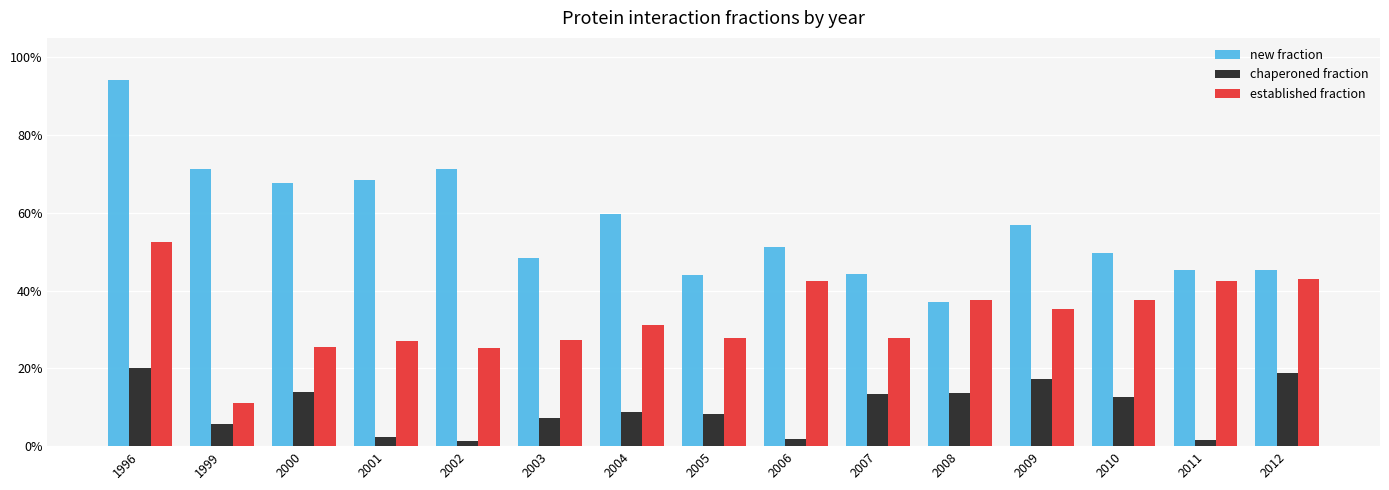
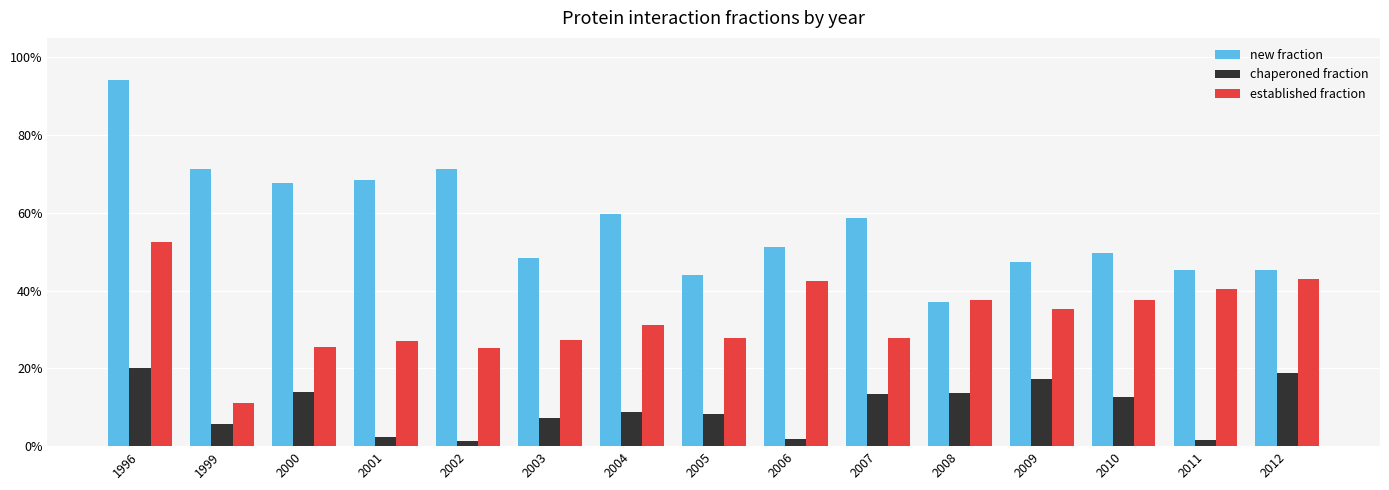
  {
    "new fraction": {
      "1996": "94%",
      "1999": "71%",
      "2000": "68%",
      "2001": "69%",
      "2002": "71%",
      "2003": "49%",
      "2004": "60%",
      "2005": "44%",
      "2006": "51%",
-     "2007": "44%",
+     "2007": "59%",
      "2008": "37%",
-     "2009": "57%",
+     "2009": "47%",
      "2010": "50%",
      "2011": "45%",
      "2012": "45%"
    },
    "chaperoned fraction": {
      "1996": "20%",
      "1999": "6%",
      "2000": "14%",
      "2001": "2%",
      "2002": "1%",
      "2003": "7%",
      "2004": "9%",
      "2005": "8%",
      "2006": "2%",
      "2007": "13%",
      "2008": "14%",
      "2009": "17%",
      "2010": "13%",
      "2011": "2%",
      "2012": "19%"
    },
    "established fraction": {
      "1996": "53%",
      "1999": "11%",
      "2000": "25%",
      "2001": "27%",
      "2002": "25%",
      "2003": "27%",
      "2004": "31%",
      "2005": "28%",
      "2006": "43%",
      "2007": "28%",
      "2008": "38%",
      "2009": "35%",
      "2010": "38%",
-     "2011": "42%",
+     "2011": "40%",
      "2012": "43%"
    }
  }
